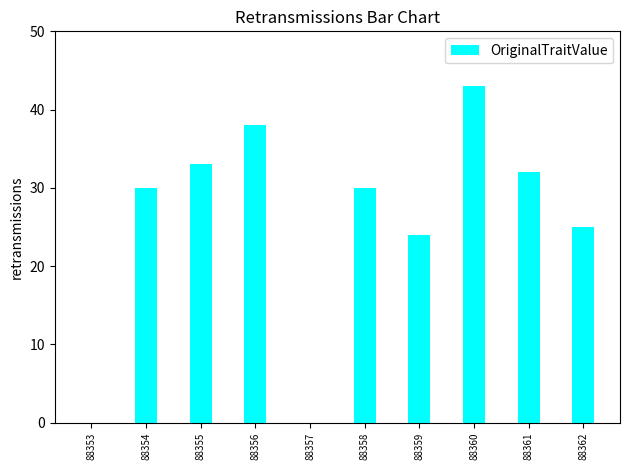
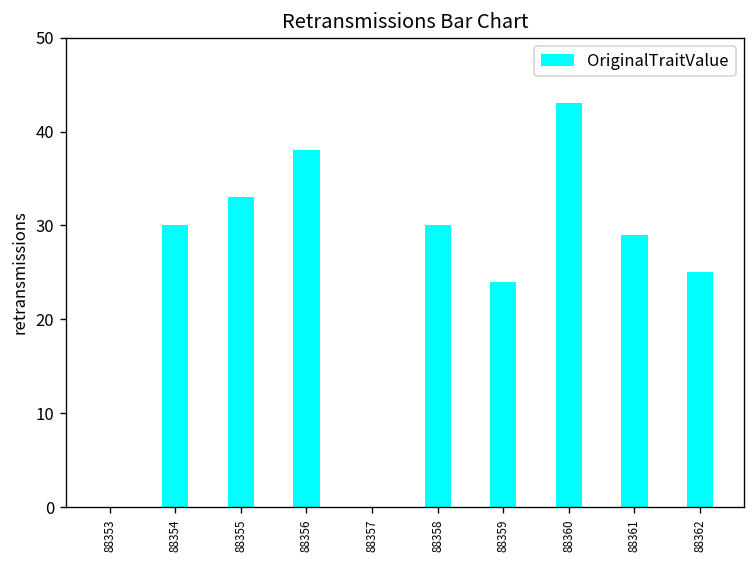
  {
    "88353": 0,
    "88354": 30,
    "88355": 33,
    "88356": 38,
    "88357": 0,
    "88358": 30,
    "88359": 24,
    "88360": 43,
-   "88361": 32,
+   "88361": 29,
    "88362": 25
  }
